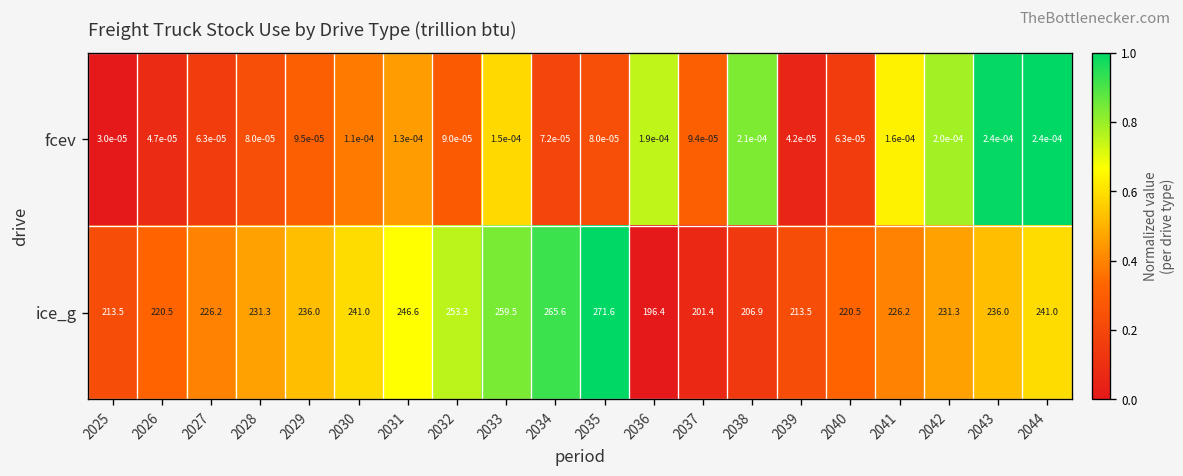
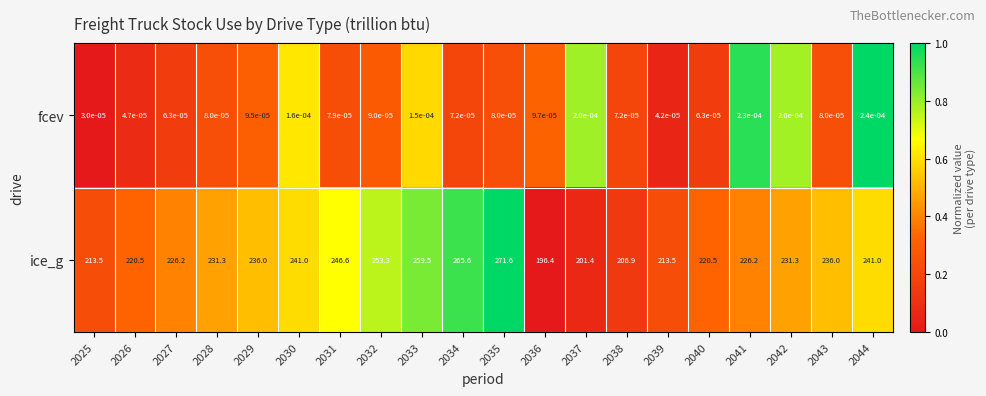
  {
    "fcev": {
      "2025": "3.0e-05",
      "2026": "4.7e-05",
      "2027": "6.3e-05",
      "2028": "8.0e-05",
      "2029": "9.5e-05",
-     "2030": "1.1e-04",
-     "2031": "1.3e-04",
+     "2030": "1.6e-04",
+     "2031": "7.9e-05",
      "2032": "9.0e-05",
      "2033": "1.5e-04",
      "2034": "7.2e-05",
      "2035": "8.0e-05",
-     "2036": "1.9e-04",
-     "2037": "9.4e-05",
-     "2038": "2.1e-04",
+     "2036": "9.7e-05",
+     "2037": "2.0e-04",
+     "2038": "7.2e-05",
      "2039": "4.2e-05",
      "2040": "6.3e-05",
-     "2041": "1.6e-04",
+     "2041": "2.3e-04",
      "2042": "2.0e-04",
-     "2043": "2.4e-04",
+     "2043": "8.0e-05",
      "2044": "2.4e-04"
    },
    "ice_g": {
      "2025": "213.5",
      "2026": "220.5",
      "2027": "226.2",
      "2028": "231.3",
      "2029": "236.0",
      "2030": "241.0",
      "2031": "246.6",
      "2032": "253.3",
      "2033": "259.5",
      "2034": "265.6",
      "2035": "271.6",
      "2036": "196.4",
      "2037": "201.4",
      "2038": "206.9",
      "2039": "213.5",
      "2040": "220.5",
      "2041": "226.2",
      "2042": "231.3",
      "2043": "236.0",
      "2044": "241.0"
    }
  }
